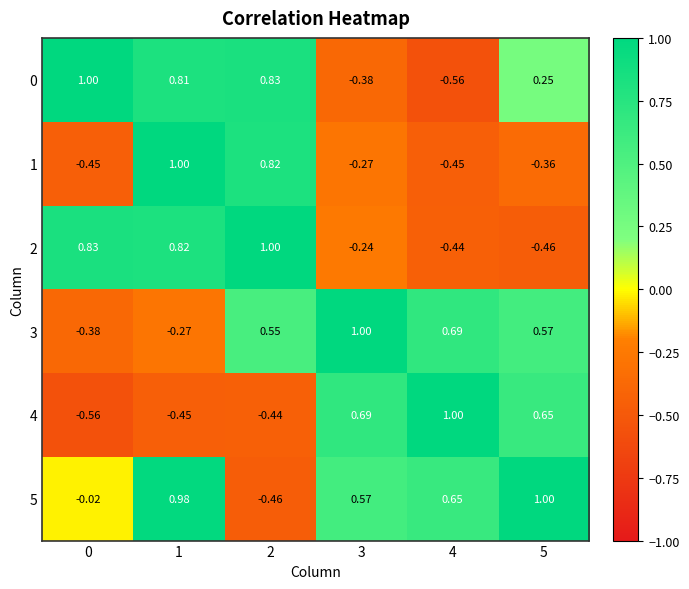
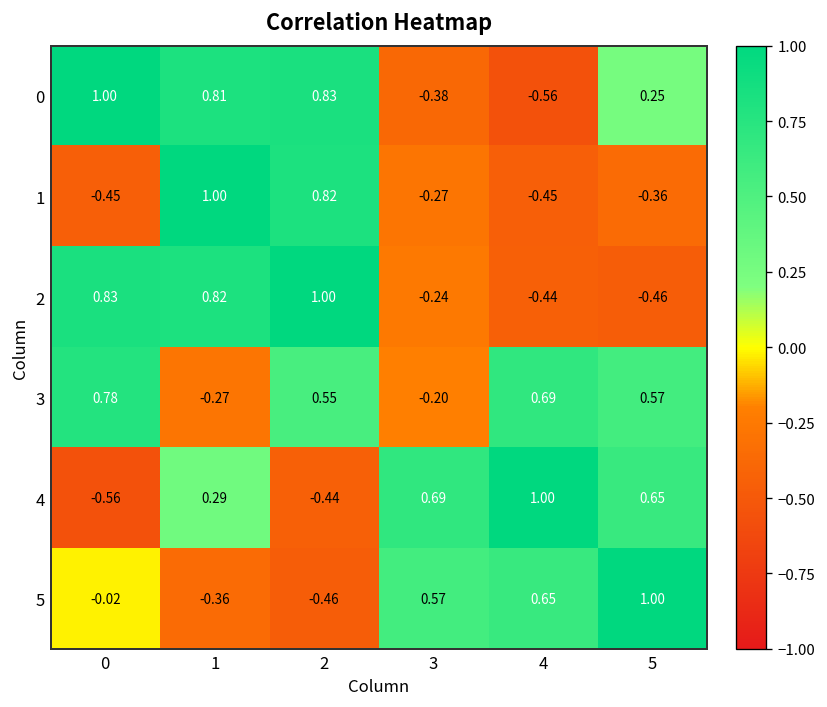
  {
    "0": {
      "0": 1.00,
      "1": 0.81,
      "2": 0.83,
      "3": -0.38,
      "4": -0.56,
      "5": 0.25
    },
    "1": {
      "0": -0.45,
      "1": 1.00,
      "2": 0.82,
      "3": -0.27,
      "4": -0.45,
      "5": -0.36
    },
    "2": {
      "0": 0.83,
      "1": 0.82,
      "2": 1.00,
      "3": -0.24,
      "4": -0.44,
      "5": -0.46
    },
    "3": {
-     "0": -0.38,
+     "0": 0.78,
      "1": -0.27,
      "2": 0.55,
-     "3": 1.00,
+     "3": -0.20,
      "4": 0.69,
      "5": 0.57
    },
    "4": {
      "0": -0.56,
-     "1": -0.45,
+     "1": 0.29,
      "2": -0.44,
      "3": 0.69,
      "4": 1.00,
      "5": 0.65
    },
    "5": {
      "0": -0.02,
-     "1": 0.98,
+     "1": -0.36,
      "2": -0.46,
      "3": 0.57,
      "4": 0.65,
      "5": 1.00
    }
  }
